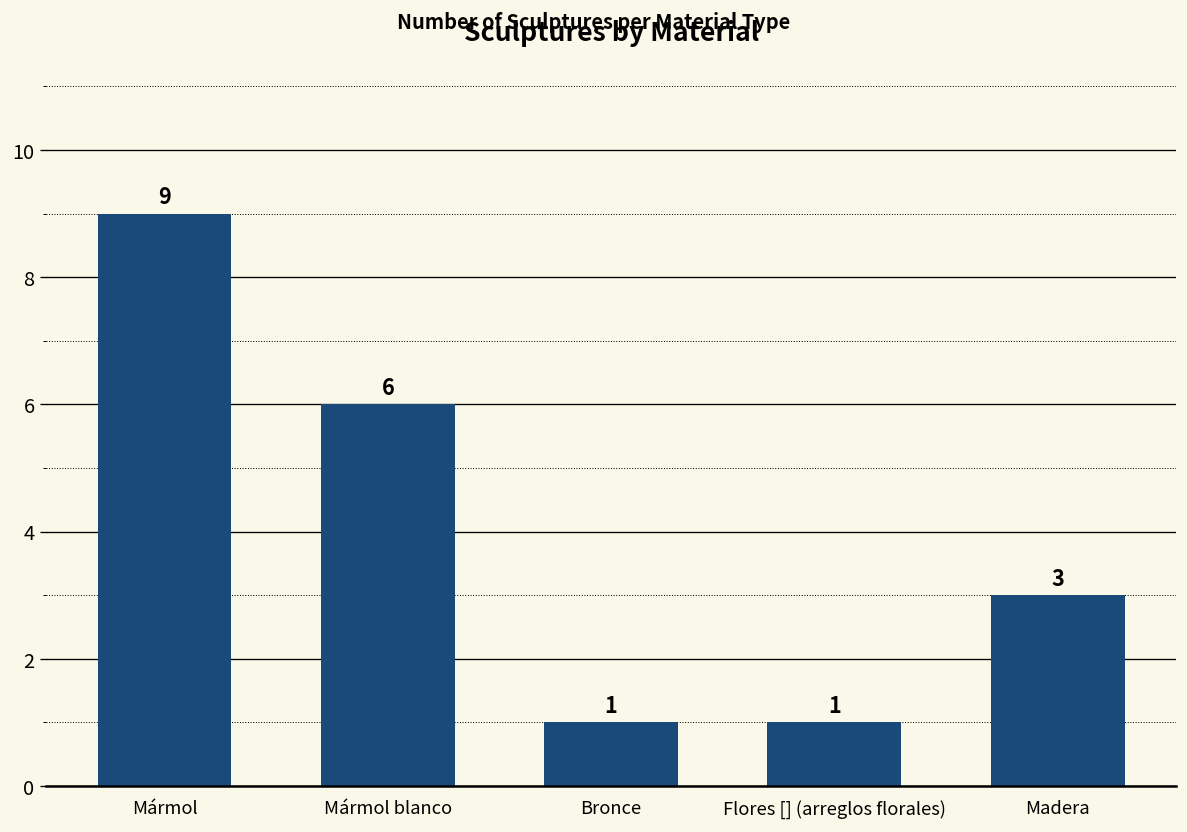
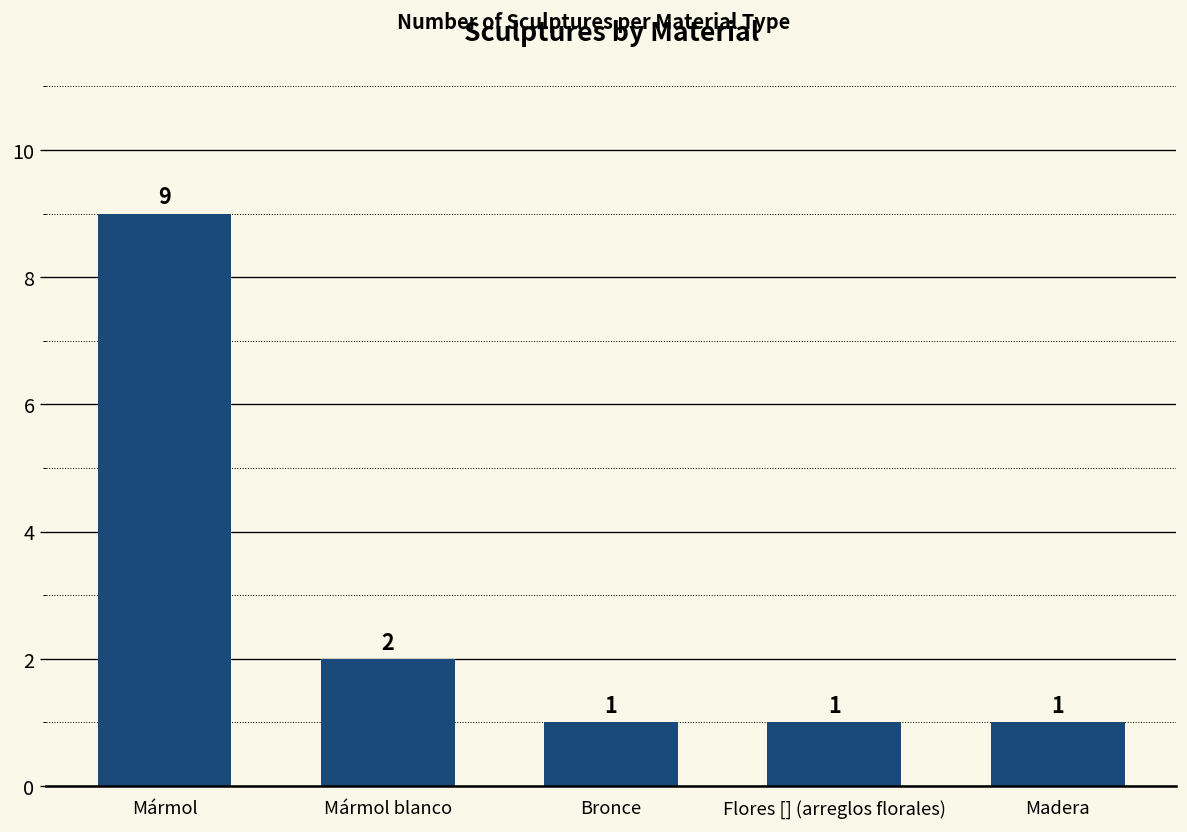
  {
    "Mármol": 9,
-   "Mármol blanco": 6,
+   "Mármol blanco": 2,
    "Bronce": 1,
    "Flores [] (arreglos florales)": 1,
-   "Madera": 3
+   "Madera": 1
  }
